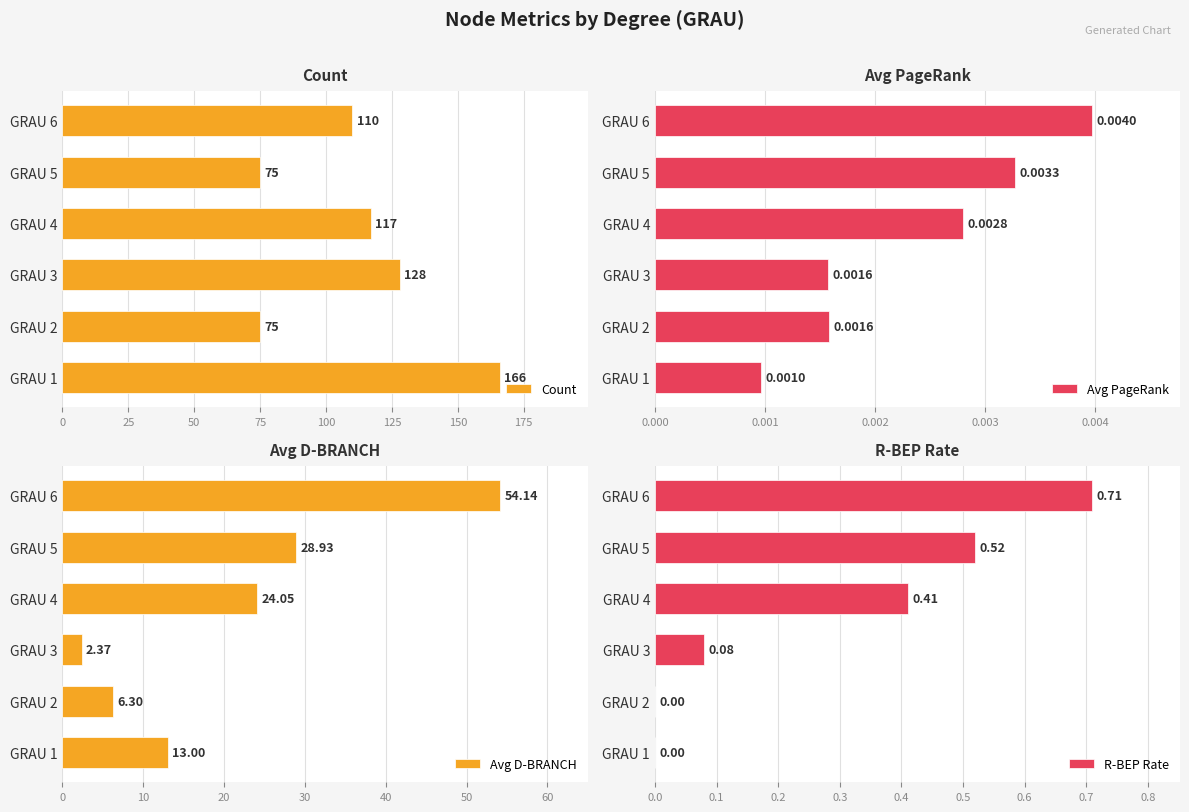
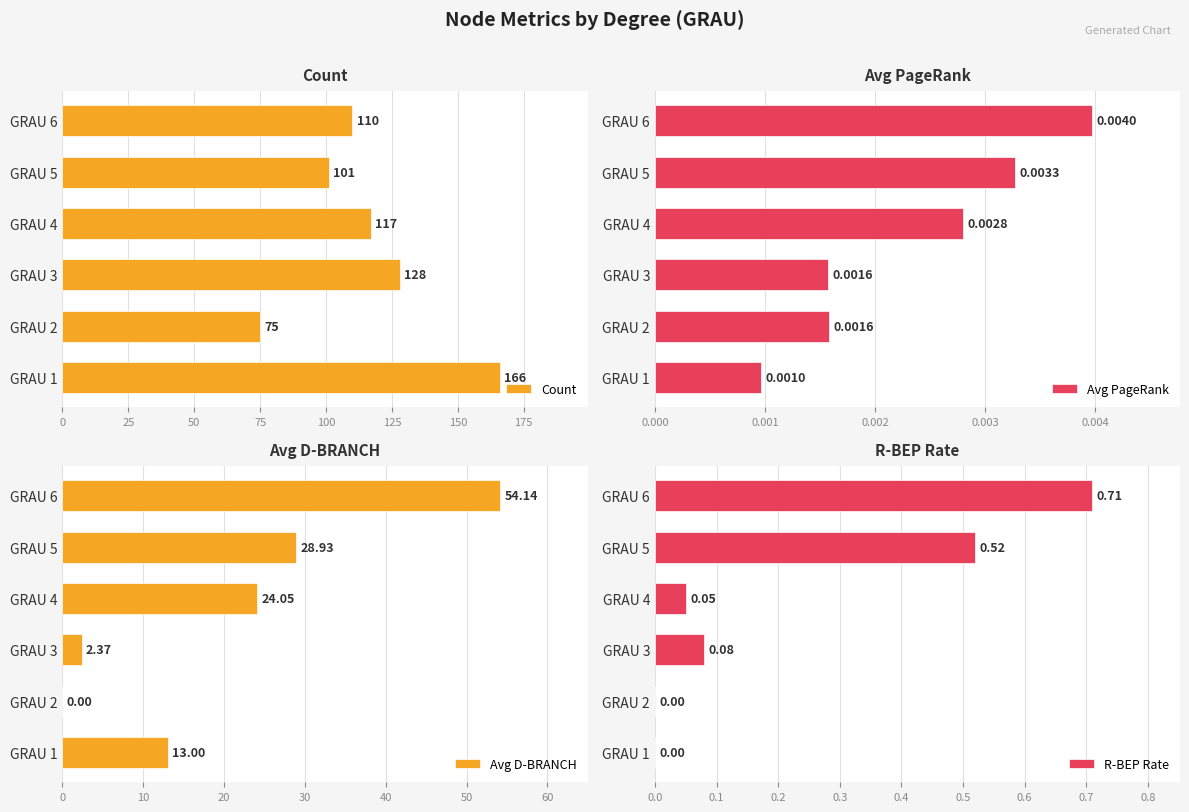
  {
    "Count": {
      "GRAU 6": 110,
-     "GRAU 5": 75,
+     "GRAU 5": 101,
      "GRAU 4": 117,
      "GRAU 3": 128,
      "GRAU 2": 75,
      "GRAU 1": 166
    },
    "Avg PageRank": {
      "GRAU 6": 0.0040,
      "GRAU 5": 0.0033,
      "GRAU 4": 0.0028,
      "GRAU 3": 0.0016,
      "GRAU 2": 0.0016,
      "GRAU 1": 0.0010
    },
    "Avg D-BRANCH": {
      "GRAU 6": 54.14,
      "GRAU 5": 28.93,
      "GRAU 4": 24.05,
      "GRAU 3": 2.37,
-     "GRAU 2": 6.30,
+     "GRAU 2": 0.00,
      "GRAU 1": 13.00
    },
    "R-BEP Rate": {
      "GRAU 6": 0.71,
      "GRAU 5": 0.52,
-     "GRAU 4": 0.41,
+     "GRAU 4": 0.05,
      "GRAU 3": 0.08,
      "GRAU 2": 0.00,
      "GRAU 1": 0.00
    }
  }
